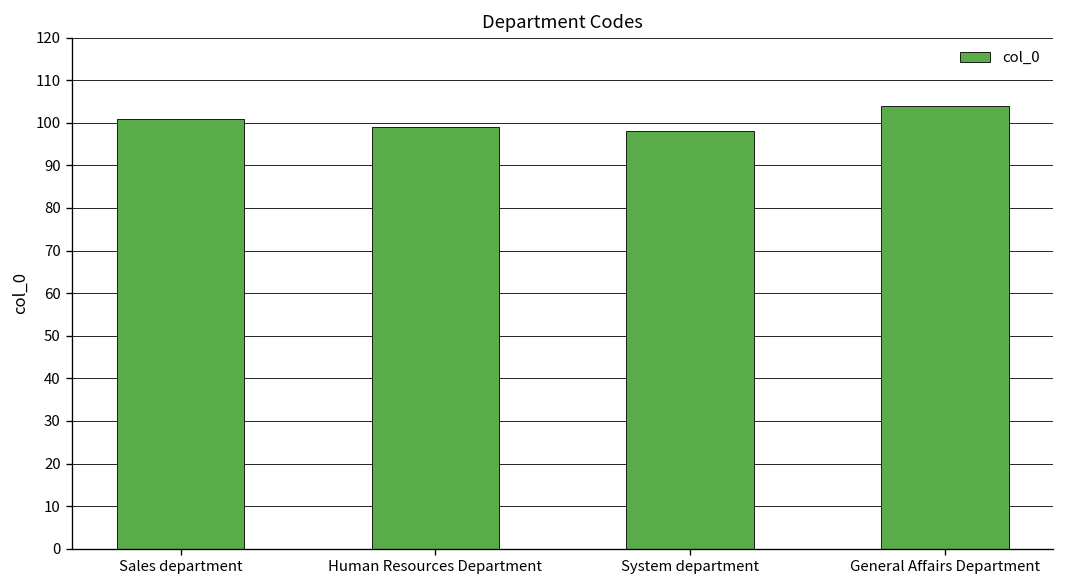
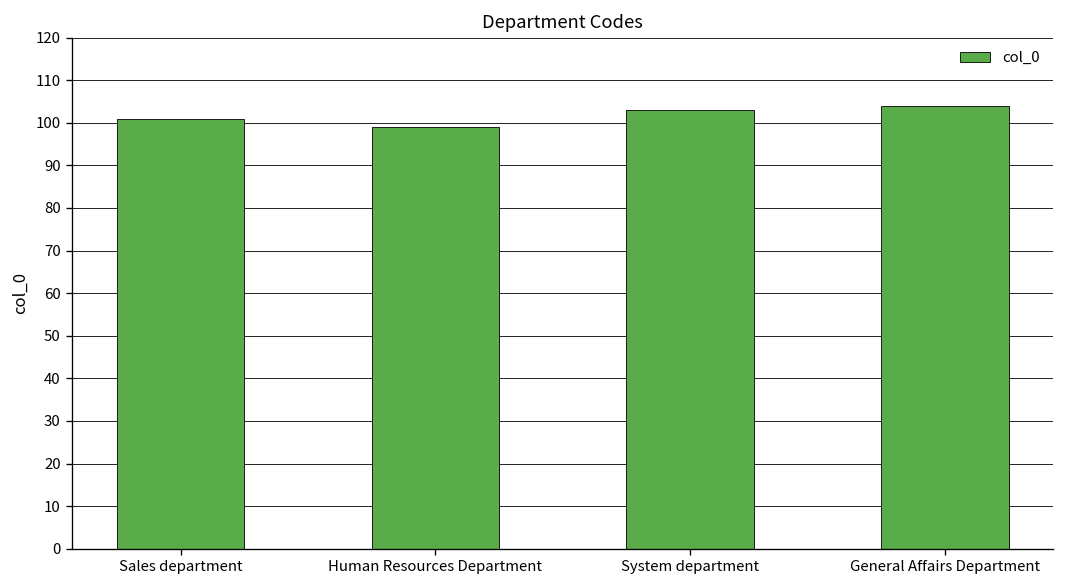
  {
    "Sales department": 101,
    "Human Resources Department": 99,
-   "System department": 98,
+   "System department": 103,
    "General Affairs Department": 104
  }
